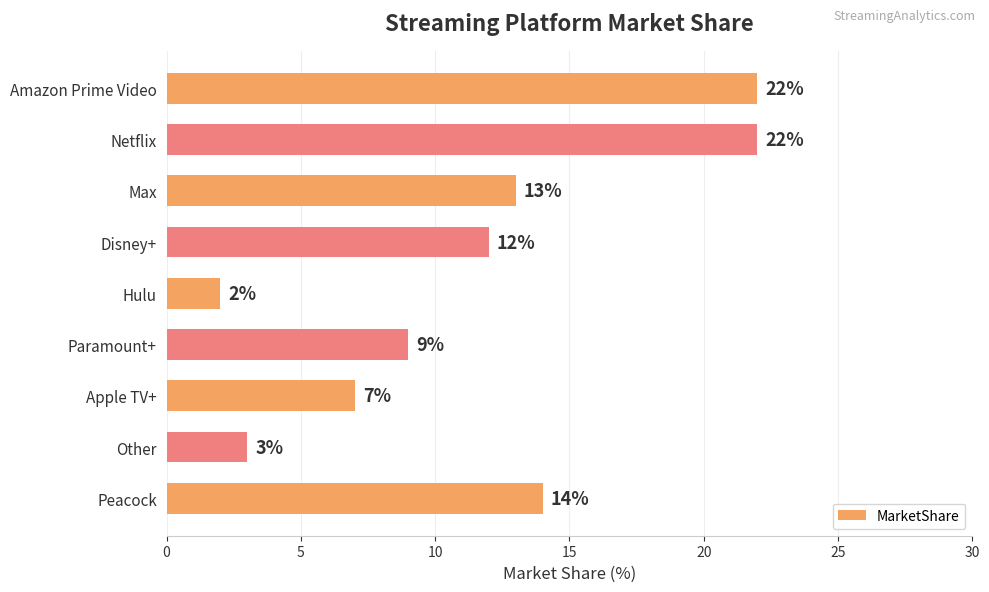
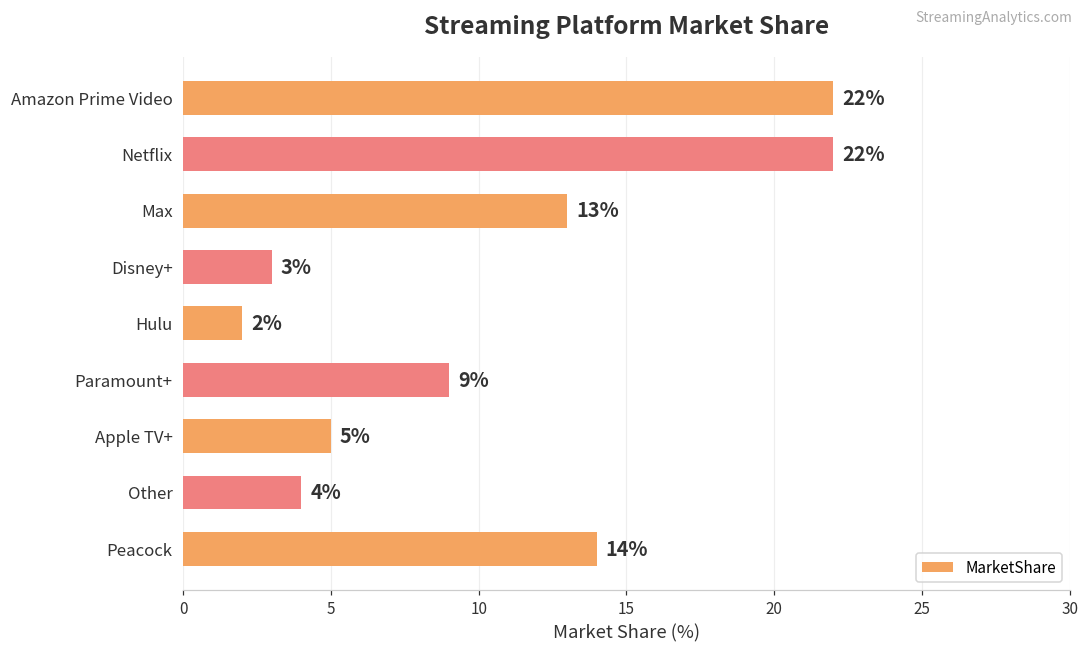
  {
    "Amazon Prime Video": "22%",
    "Netflix": "22%",
    "Max": "13%",
-   "Disney+": "12%",
+   "Disney+": "3%",
    "Hulu": "2%",
    "Paramount+": "9%",
-   "Apple TV+": "7%",
-   "Other": "3%",
+   "Apple TV+": "5%",
+   "Other": "4%",
    "Peacock": "14%"
  }
